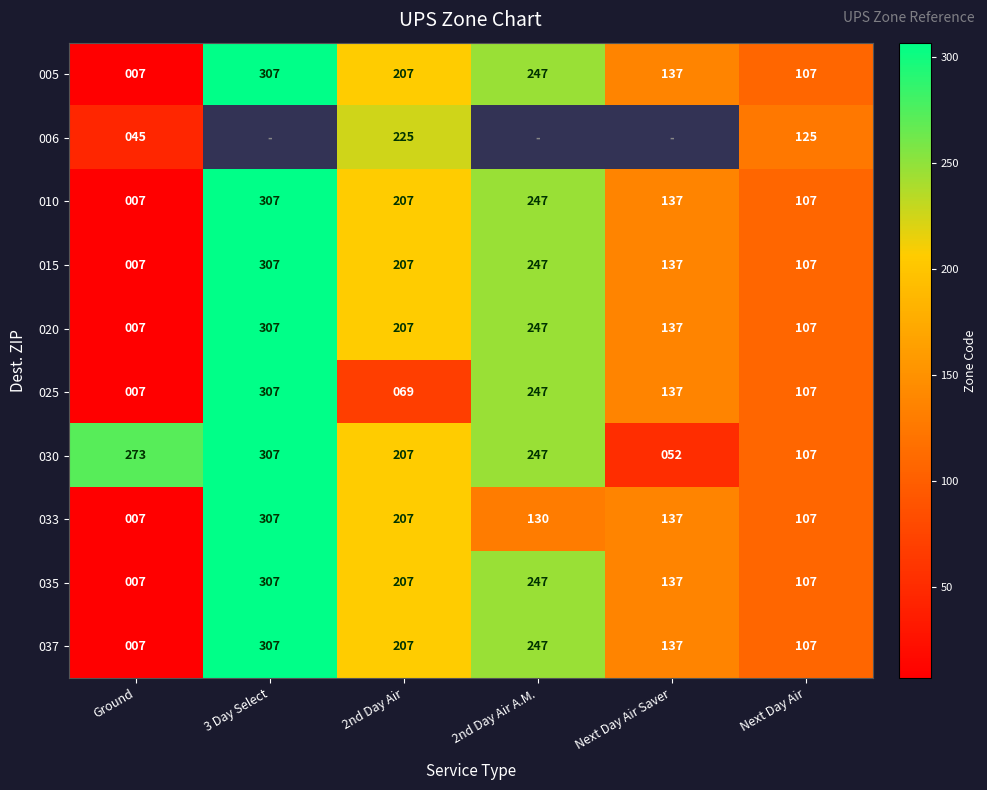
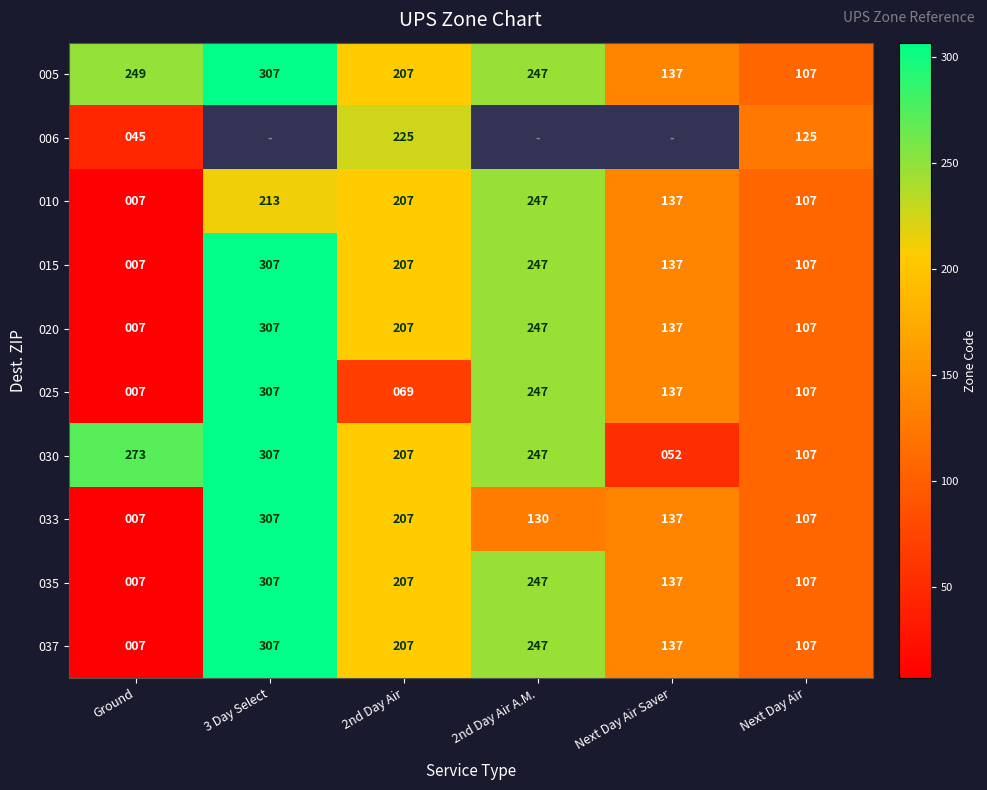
  {
    "005": {
-     "Ground": "007",
+     "Ground": "249",
      "3 Day Select": "307",
      "2nd Day Air": "207",
      "2nd Day Air A.M.": "247",
      "Next Day Air Saver": "137",
      "Next Day Air": "107"
    },
    "006": {
      "Ground": "045",
      "2nd Day Air": "225",
      "Next Day Air": "125"
    },
    "010": {
      "Ground": "007",
-     "3 Day Select": "307",
+     "3 Day Select": "213",
      "2nd Day Air": "207",
      "2nd Day Air A.M.": "247",
      "Next Day Air Saver": "137",
      "Next Day Air": "107"
    },
    "015": {
      "Ground": "007",
      "3 Day Select": "307",
      "2nd Day Air": "207",
      "2nd Day Air A.M.": "247",
      "Next Day Air Saver": "137",
      "Next Day Air": "107"
    },
    "020": {
      "Ground": "007",
      "3 Day Select": "307",
      "2nd Day Air": "207",
      "2nd Day Air A.M.": "247",
      "Next Day Air Saver": "137",
      "Next Day Air": "107"
    },
    "025": {
      "Ground": "007",
      "3 Day Select": "307",
      "2nd Day Air": "069",
      "2nd Day Air A.M.": "247",
      "Next Day Air Saver": "137",
      "Next Day Air": "107"
    },
    "030": {
      "Ground": "273",
      "3 Day Select": "307",
      "2nd Day Air": "207",
      "2nd Day Air A.M.": "247",
      "Next Day Air Saver": "052",
      "Next Day Air": "107"
    },
    "033": {
      "Ground": "007",
      "3 Day Select": "307",
      "2nd Day Air": "207",
      "2nd Day Air A.M.": "130",
      "Next Day Air Saver": "137",
      "Next Day Air": "107"
    },
    "035": {
      "Ground": "007",
      "3 Day Select": "307",
      "2nd Day Air": "207",
      "2nd Day Air A.M.": "247",
      "Next Day Air Saver": "137",
      "Next Day Air": "107"
    },
    "037": {
      "Ground": "007",
      "3 Day Select": "307",
      "2nd Day Air": "207",
      "2nd Day Air A.M.": "247",
      "Next Day Air Saver": "137",
      "Next Day Air": "107"
    }
  }
